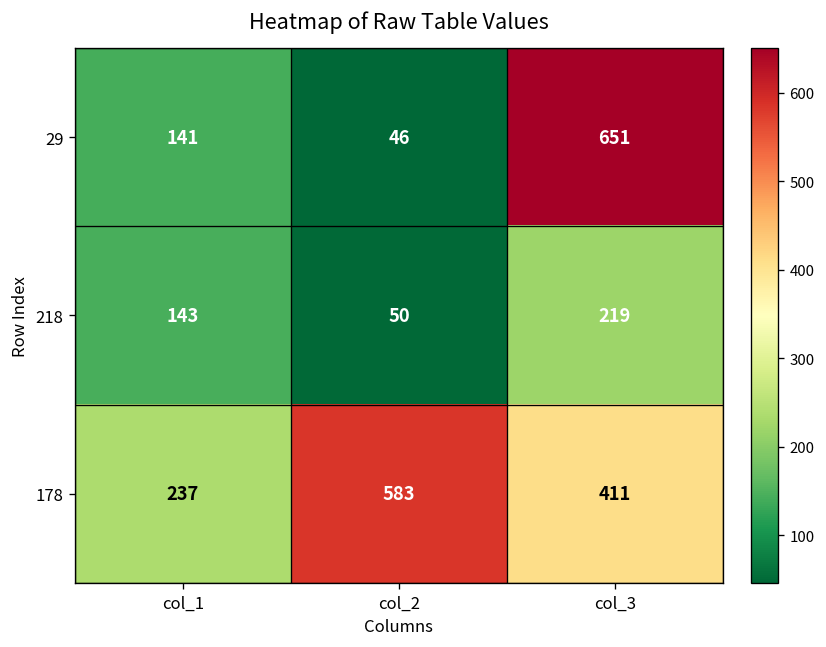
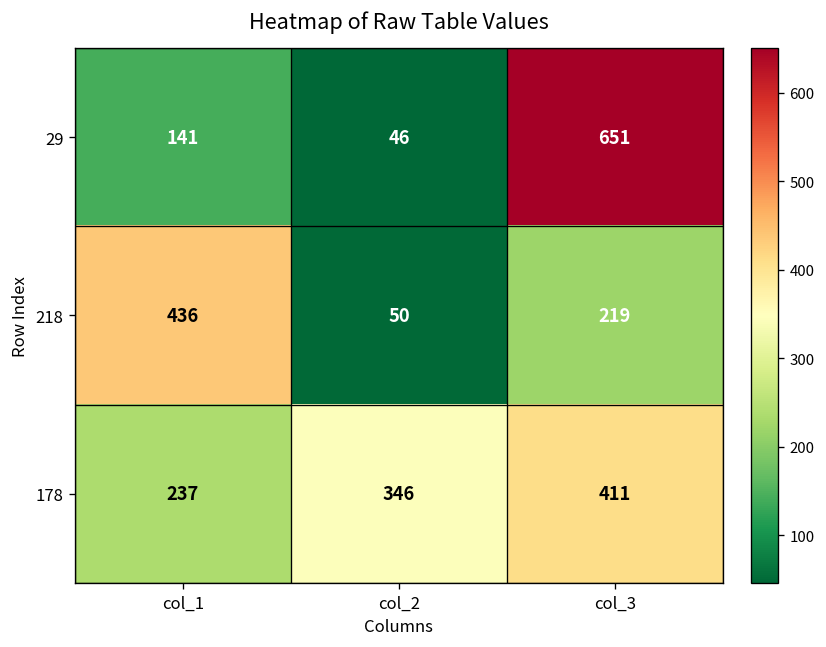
  {
    "29": {
      "col_1": 141,
      "col_2": 46,
      "col_3": 651
    },
    "218": {
-     "col_1": 143,
+     "col_1": 436,
      "col_2": 50,
      "col_3": 219
    },
    "178": {
      "col_1": 237,
-     "col_2": 583,
+     "col_2": 346,
      "col_3": 411
    }
  }
